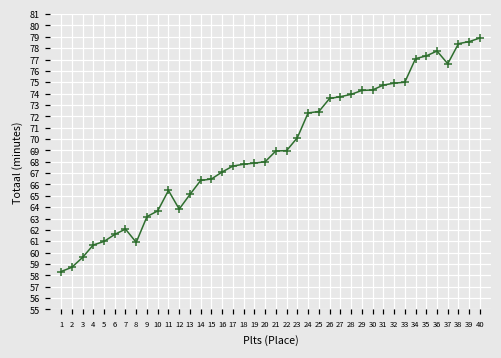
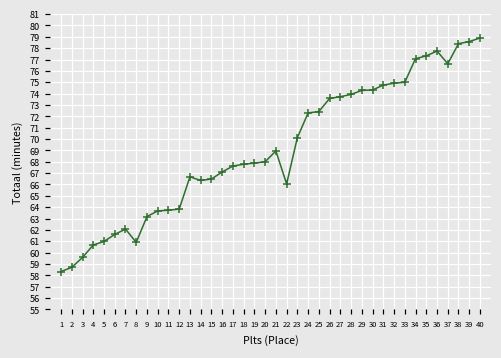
  {
    "1": 58.3,
    "2": 58.7,
    "3": 59.6,
    "4": 60.7,
    "5": 61.0,
    "6": 61.6,
    "7": 62.1,
    "8": 60.9,
    "9": 63.2,
    "10": 63.7,
-   "11": 65.5,
+   "11": 63.7,
    "12": 63.8,
-   "13": 65.1,
+   "13": 66.7,
    "14": 66.4,
    "15": 66.5,
    "16": 67.1,
    "17": 67.6,
    "18": 67.8,
    "19": 67.9,
    "20": 68.0,
    "21": 69.0,
-   "22": 69.0,
+   "22": 66.1,
    "23": 70.1,
    "24": 72.3,
    "25": 72.4,
    "26": 73.6,
    "27": 73.7,
    "28": 73.9,
    "29": 74.3,
    "30": 74.3,
    "31": 74.8,
    "32": 74.9,
    "33": 75.0,
    "34": 77.1,
    "35": 77.3,
    "36": 77.8,
    "37": 76.6,
    "38": 78.4,
    "39": 78.6,
    "40": 78.9
  }
